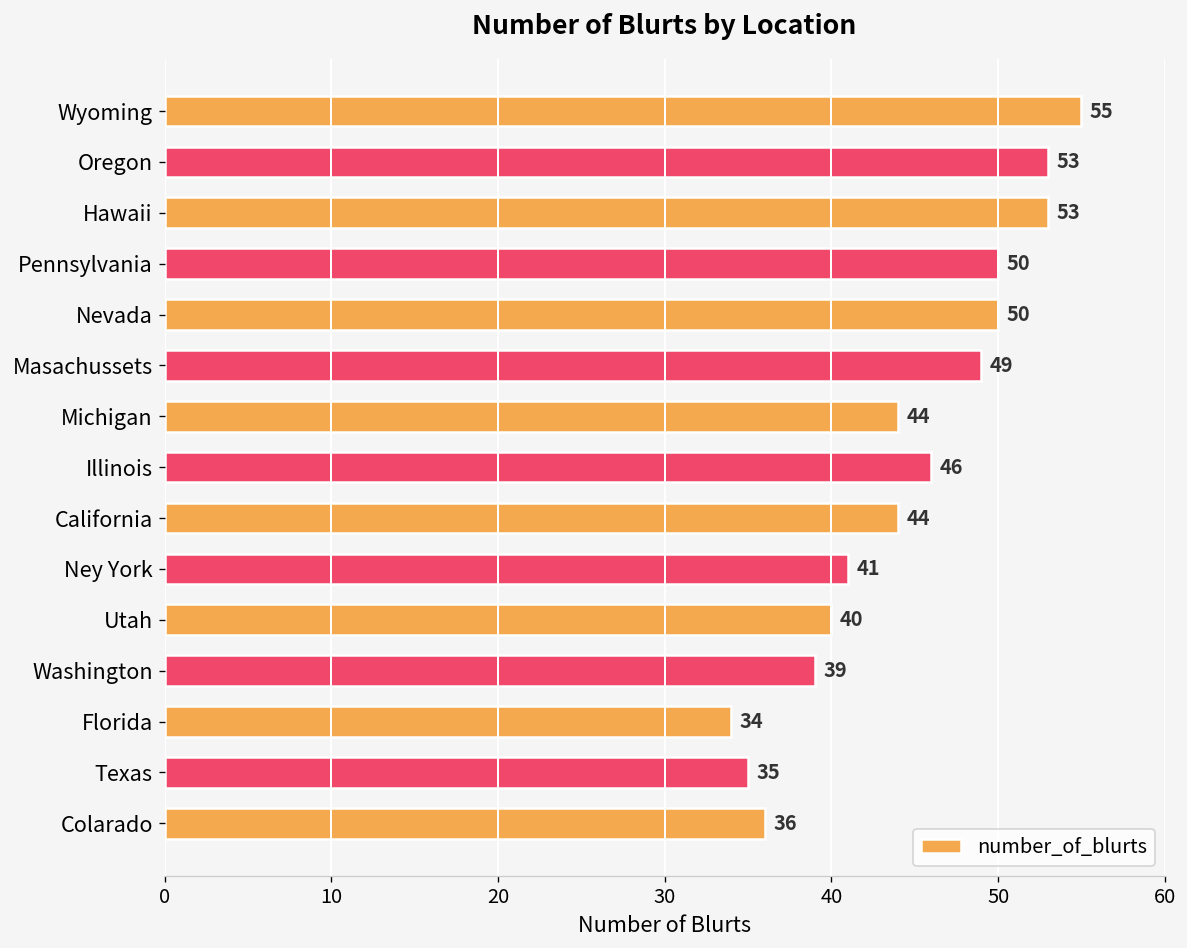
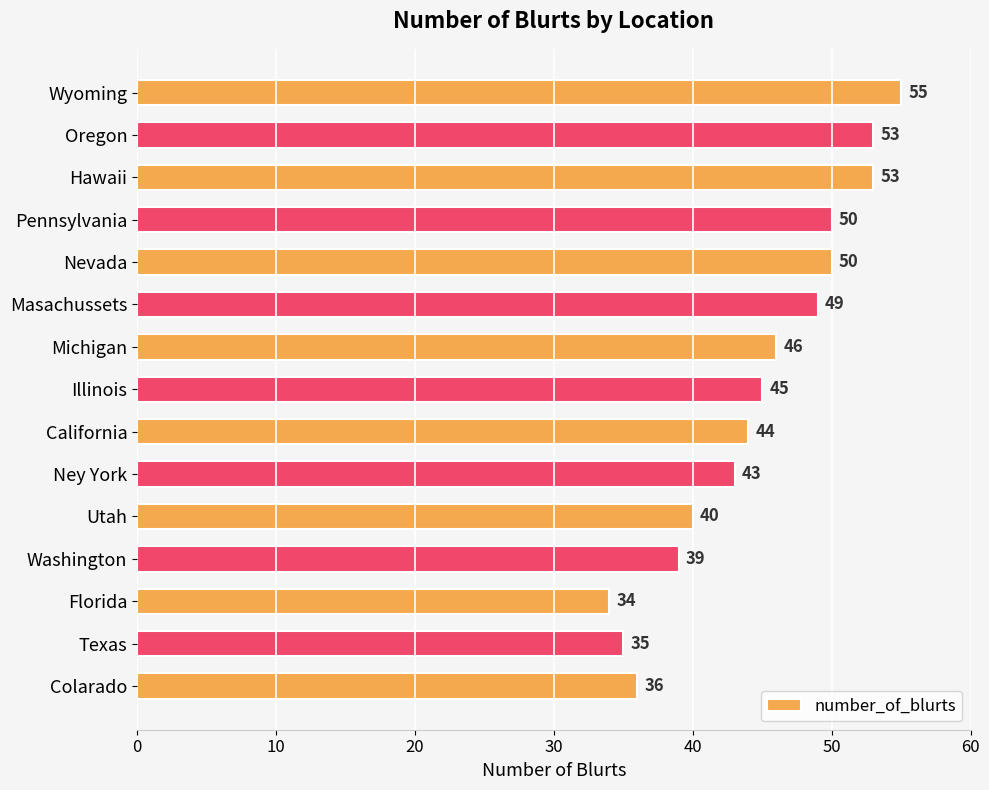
  {
    "Wyoming": 55,
    "Oregon": 53,
    "Hawaii": 53,
    "Pennsylvania": 50,
    "Nevada": 50,
    "Masachussets": 49,
-   "Michigan": 44,
-   "Illinois": 46,
+   "Michigan": 46,
+   "Illinois": 45,
    "California": 44,
-   "Ney York": 41,
+   "Ney York": 43,
    "Utah": 40,
    "Washington": 39,
    "Florida": 34,
    "Texas": 35,
    "Colarado": 36
  }
